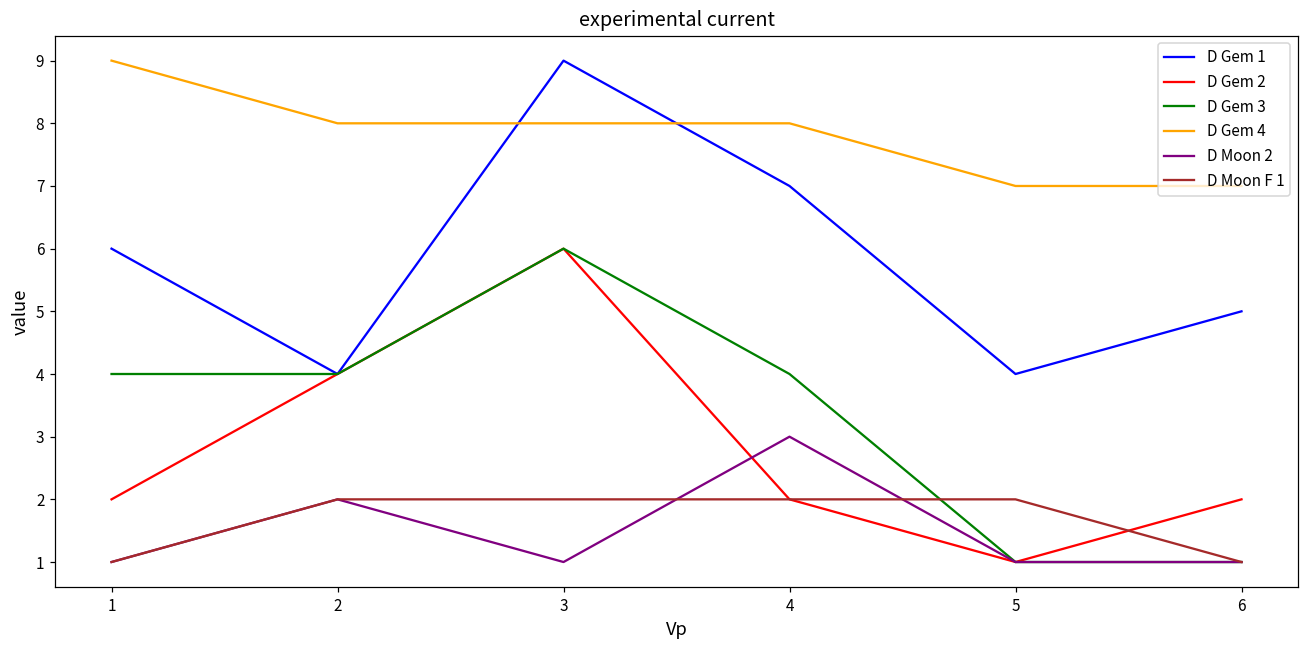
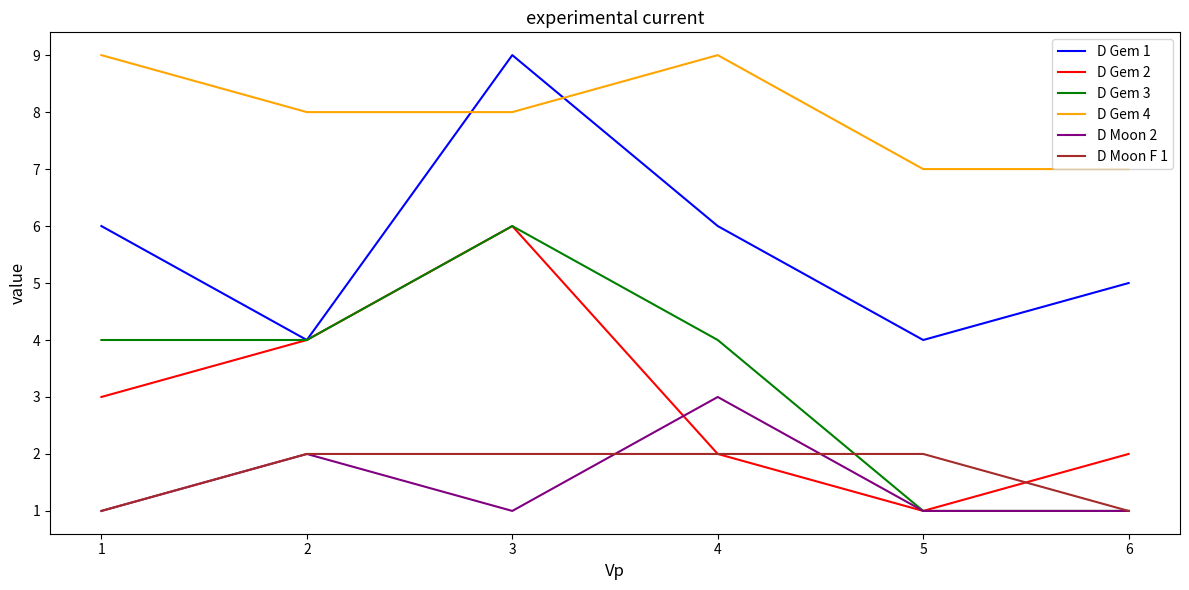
  {
    "D Gem 1": {
      "1": 6,
      "3": 9,
-     "4": 7,
+     "4": 6,
      "5": 4,
      "6": 5
    },
    "D Gem 2": {
-     "1": 2,
+     "1": 3,
      "6": 2
    },
    "D Gem 3": {
      "1": 4,
      "4": 4
    },
    "D Gem 4": {
      "1": 9,
      "2": 8,
      "3": 8,
-     "4": 8,
+     "4": 9,
      "5": 7
    },
    "D Moon 2": {
      "3": 1,
      "4": 3
    },
    "D Moon F 1": {
      "3": 2,
      "5": 2
    }
  }
